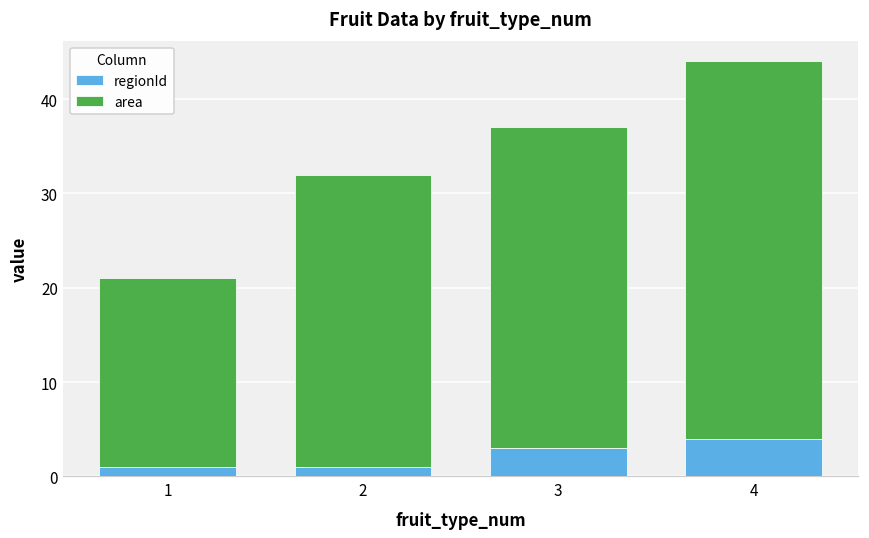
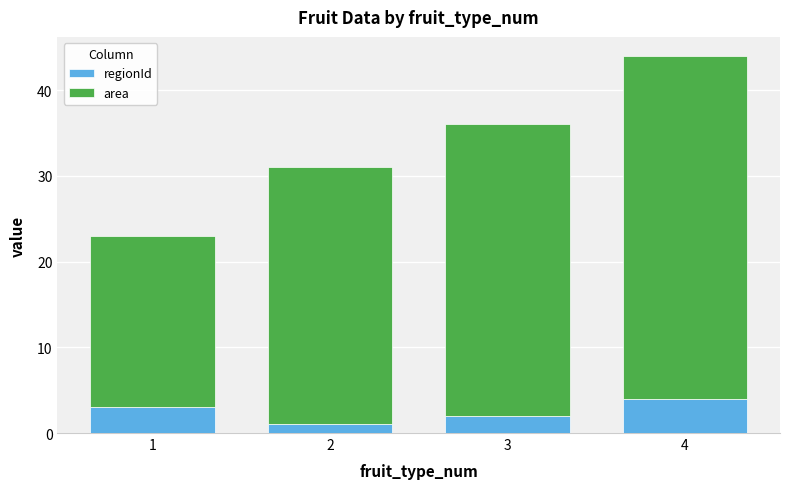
  {
    "regionId": {
-     "1": 1,
+     "1": 3,
      "2": 1,
-     "3": 3,
+     "3": 2,
      "4": 4
    },
    "area": {
      "1": 20,
-     "2": 31,
+     "2": 30,
      "3": 34,
      "4": 40
    }
  }
